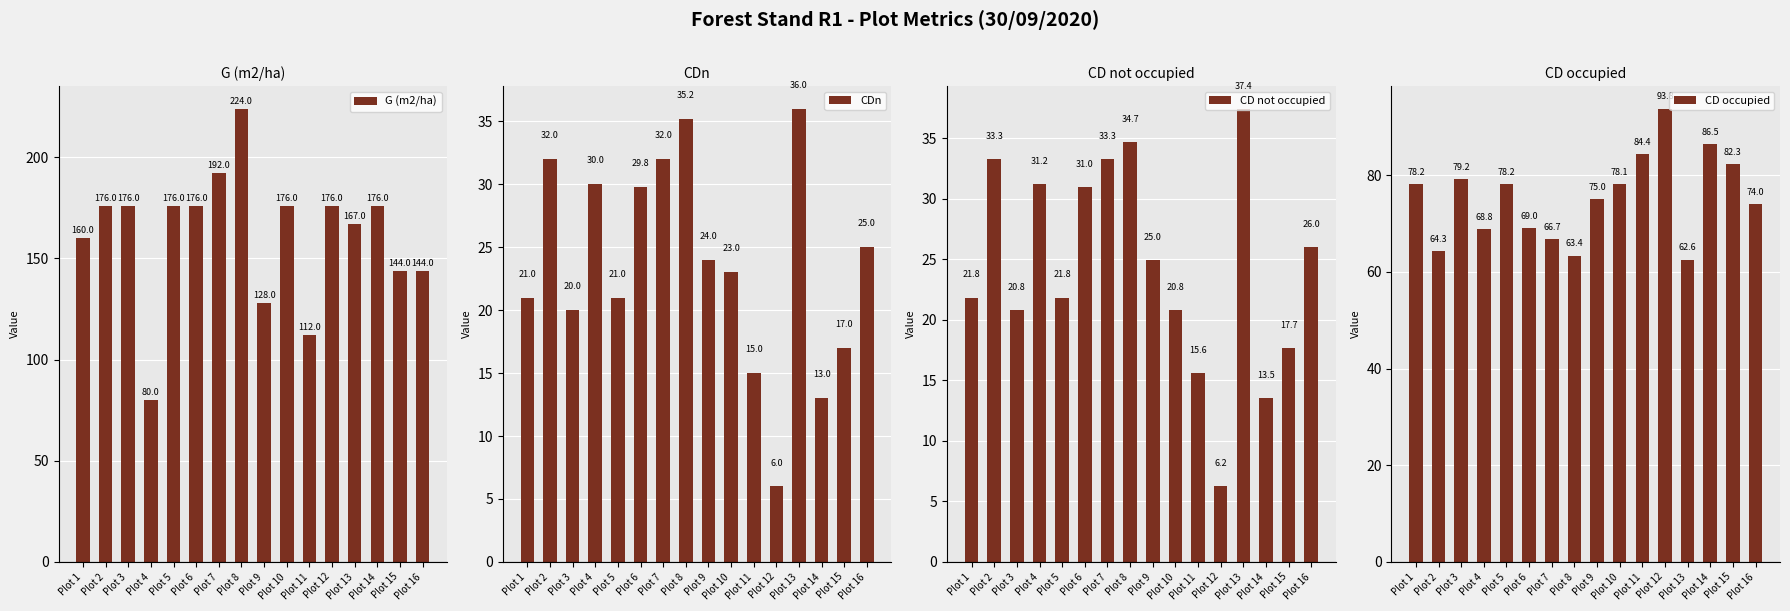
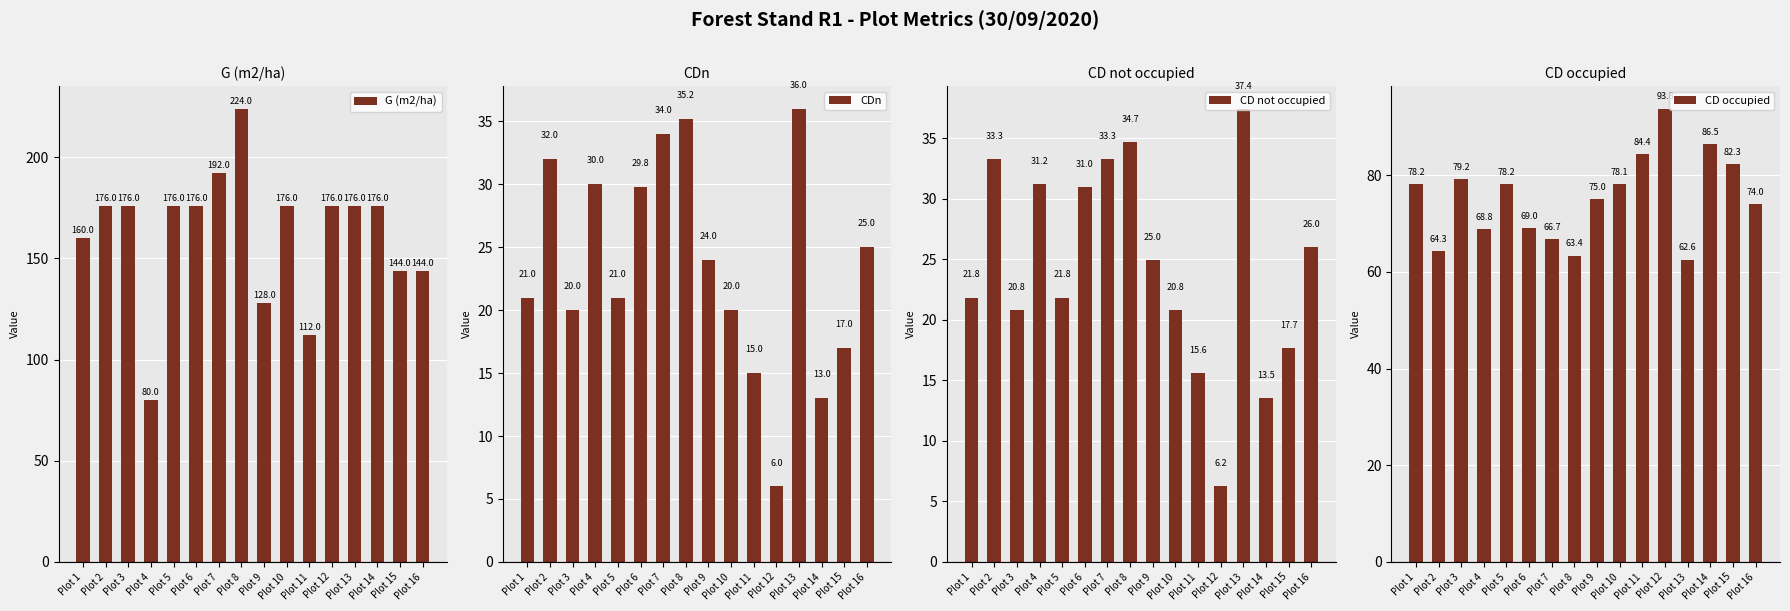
  {
    "G (m2/ha)": {
      "Plot 1": 160.0,
      "Plot 2": 176.0,
      "Plot 3": 176.0,
      "Plot 4": 80.0,
      "Plot 5": 176.0,
      "Plot 6": 176.0,
      "Plot 7": 192.0,
      "Plot 8": 224.0,
      "Plot 9": 128.0,
      "Plot 10": 176.0,
      "Plot 11": 112.0,
      "Plot 12": 176.0,
-     "Plot 13": 167.0,
+     "Plot 13": 176.0,
      "Plot 14": 176.0,
      "Plot 15": 144.0,
      "Plot 16": 144.0
    },
    "CDn": {
      "Plot 1": 21.0,
      "Plot 2": 32.0,
      "Plot 3": 20.0,
      "Plot 4": 30.0,
      "Plot 5": 21.0,
      "Plot 6": 29.8,
-     "Plot 7": 32.0,
+     "Plot 7": 34.0,
      "Plot 8": 35.2,
      "Plot 9": 24.0,
-     "Plot 10": 23.0,
+     "Plot 10": 20.0,
      "Plot 11": 15.0,
      "Plot 12": 6.0,
      "Plot 13": 36.0,
      "Plot 14": 13.0,
      "Plot 15": 17.0,
      "Plot 16": 25.0
    },
    "CD not occupied": {
      "Plot 1": 21.8,
      "Plot 2": 33.3,
      "Plot 3": 20.8,
      "Plot 4": 31.2,
      "Plot 5": 21.8,
      "Plot 6": 31.0,
      "Plot 7": 33.3,
      "Plot 8": 34.7,
      "Plot 9": 25.0,
      "Plot 10": 20.8,
      "Plot 11": 15.6,
      "Plot 12": 6.2,
      "Plot 14": 13.5,
      "Plot 15": 17.7,
      "Plot 16": 26.0
    },
    "CD occupied": {
      "Plot 1": 78.2,
      "Plot 2": 64.3,
      "Plot 3": 79.2,
      "Plot 4": 68.8,
      "Plot 5": 78.2,
      "Plot 6": 69.0,
      "Plot 7": 66.7,
      "Plot 8": 63.4,
      "Plot 9": 75.0,
      "Plot 10": 78.1,
      "Plot 11": 84.4,
      "Plot 13": 62.6,
      "Plot 14": 86.5,
      "Plot 15": 82.3,
      "Plot 16": 74.0
    }
  }
